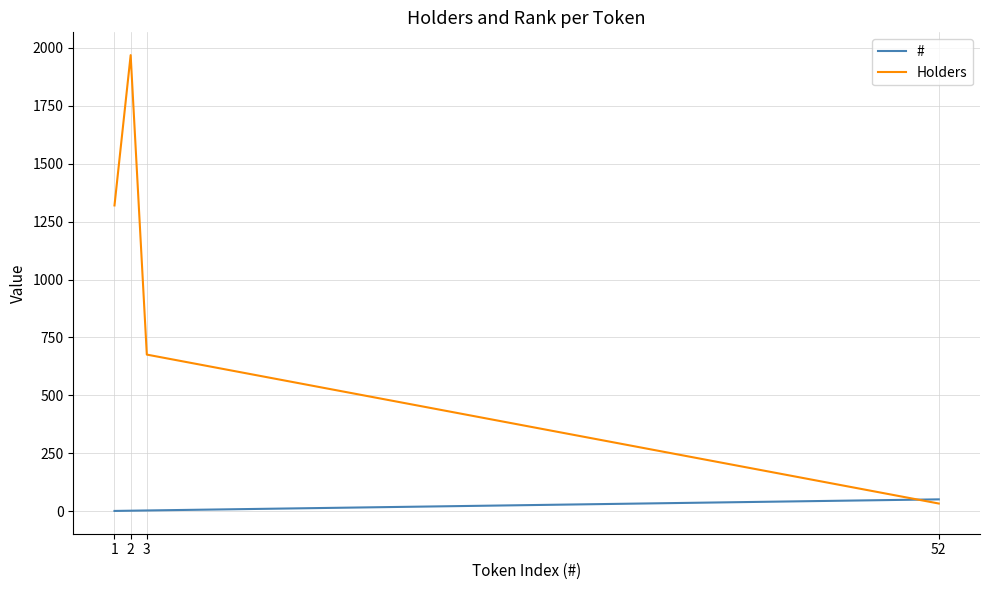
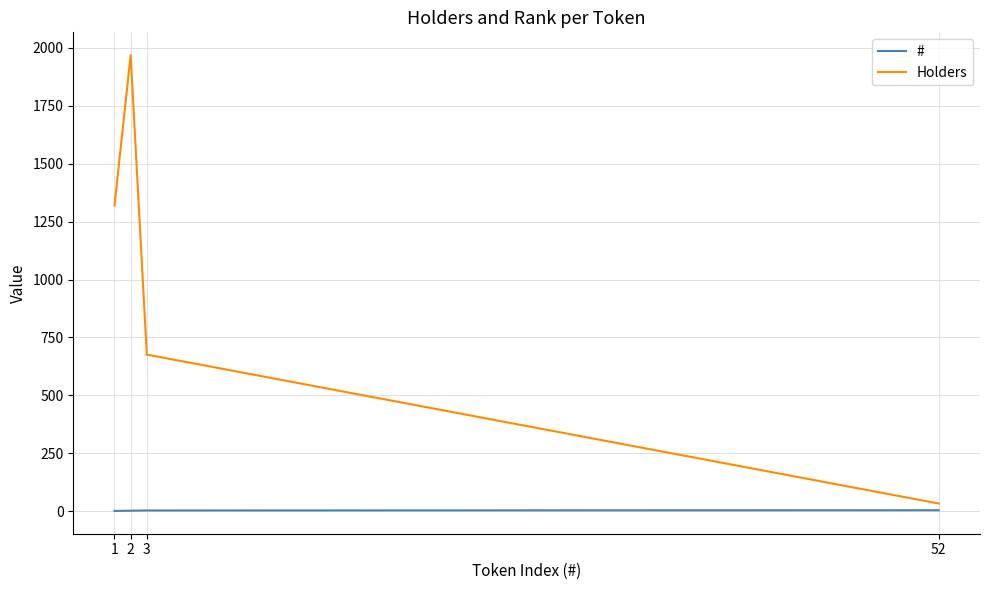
  {
    "#": {
      "1": 0,
      "2": 0,
      "3": 0,
-     "52": 50
+     "52": 0
    },
    "Holders": {
      "1": 1320,
      "2": 1970,
      "3": 680,
      "52": 30
    }
  }
